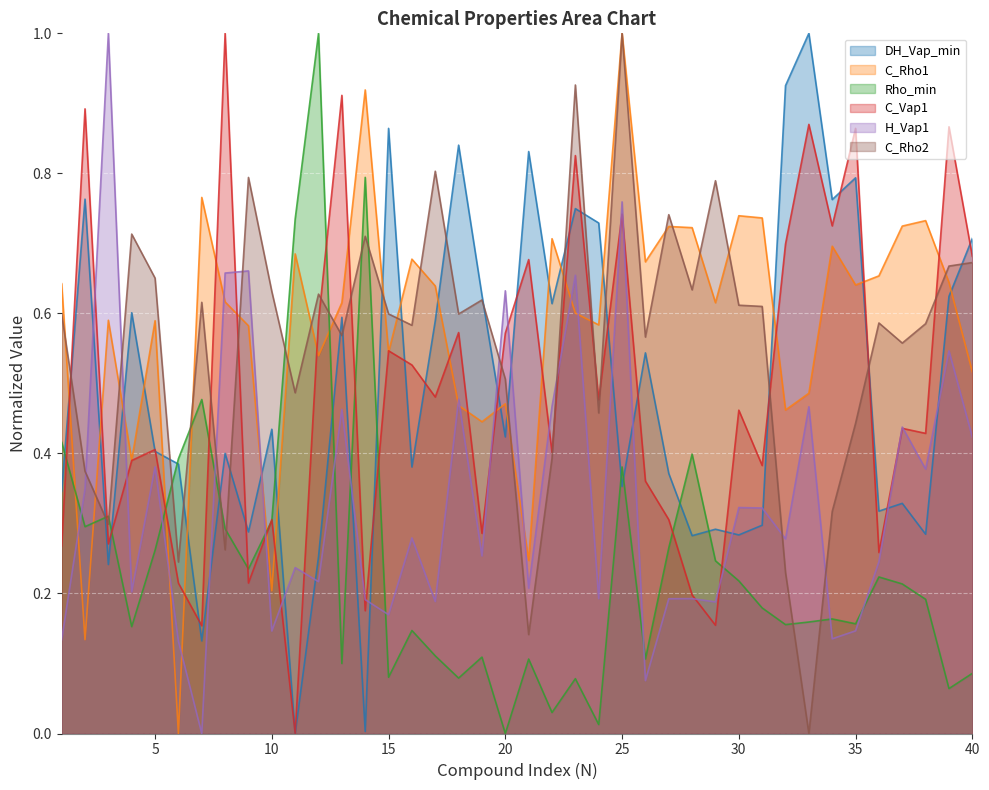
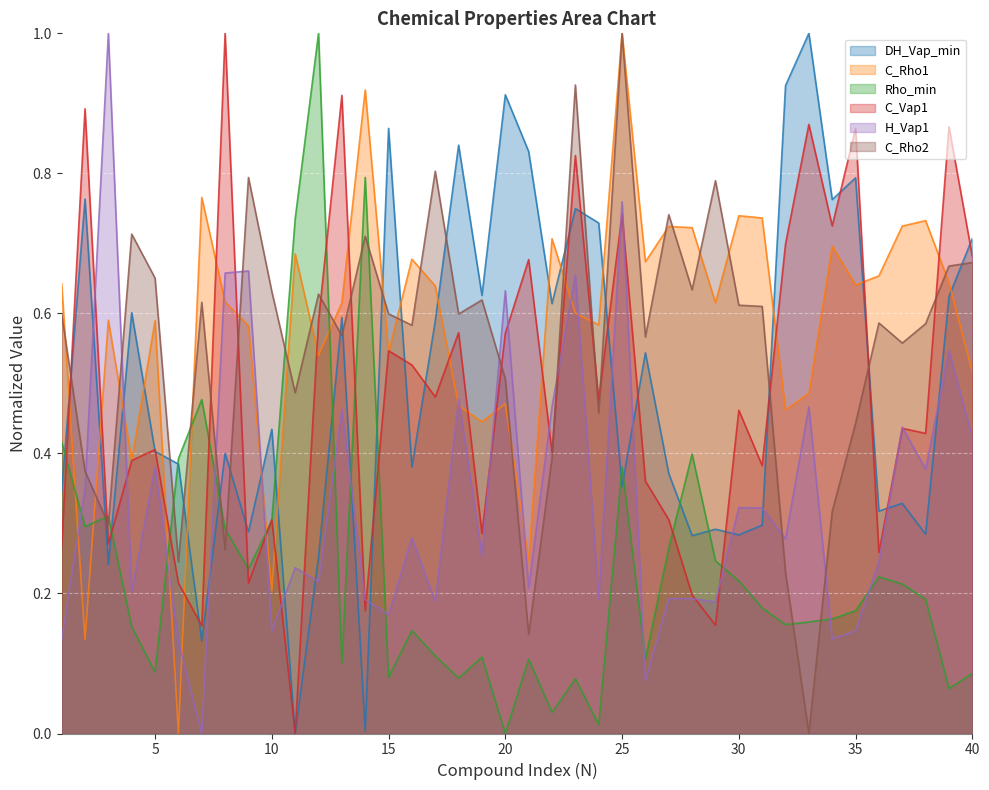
  {
    "DH_Vap_min": {
      "10": 0.43,
      "15": 0.86,
-     "20": 0.42,
+     "20": 0.91,
      "25": 0.35,
      "30": 0.28,
      "35": 0.79,
      "40": 0.71
    },
    "Rho_min": {
-     "5": 0.26,
+     "5": 0.09,
      "15": 0.08,
      "20": 0.00,
      "25": 0.38,
      "30": 0.22,
-     "35": 0.16,
+     "35": 0.18,
      "40": 0.09
    },
    "H_Vap1": {
      "5": 0.38,
      "10": 0.15,
      "15": 0.17,
      "20": 0.63,
      "25": 0.76,
      "30": 0.32,
      "35": 0.15,
      "40": 0.42
    }
  }
